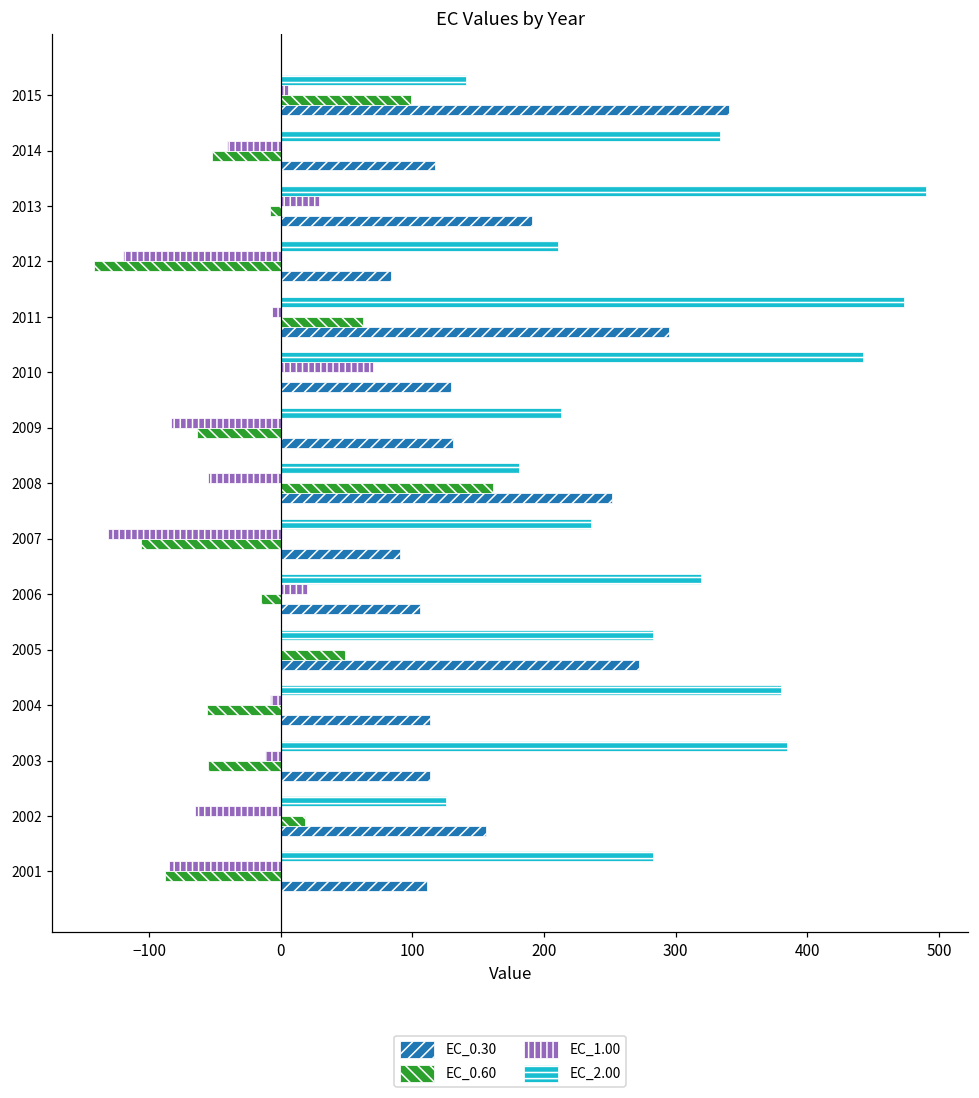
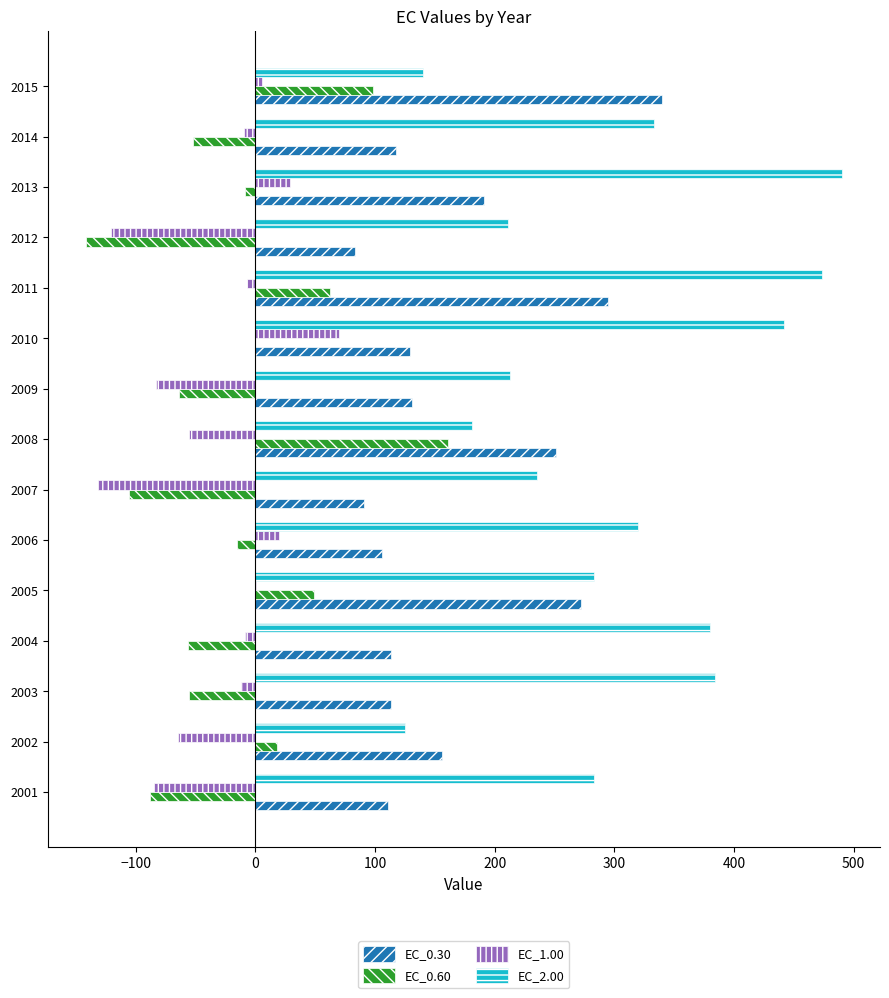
  {
    "EC_0.30": {
      "2015": 340,
      "2014": 117,
      "2013": 191,
      "2012": 83,
      "2011": 295,
      "2010": 130,
      "2009": 131,
      "2008": 252,
      "2007": 91,
      "2006": 106,
      "2005": 272,
      "2004": 113,
      "2003": 113,
      "2002": 156,
      "2001": 111
    },
    "EC_0.60": {
      "2015": 99,
      "2014": -52,
      "2013": -8,
      "2012": -142,
      "2011": 63,
      "2009": -64,
      "2008": 161,
      "2007": -106,
      "2006": -15,
      "2005": 49,
      "2004": -56,
      "2003": -55,
      "2002": 18,
      "2001": -88
    },
    "EC_1.00": {
      "2015": 6,
-     "2014": -41,
+     "2014": -10,
      "2013": 29,
      "2012": -120,
      "2011": -7,
      "2010": 70,
      "2009": -83,
      "2008": -55,
      "2007": -131,
      "2006": 20,
      "2004": -9,
      "2003": -12,
      "2002": -65,
      "2001": -85
    },
    "EC_2.00": {
      "2015": 140,
      "2014": 333,
      "2013": 490,
      "2012": 211,
      "2011": 474,
      "2010": 442,
      "2009": 213,
      "2008": 181,
      "2007": 235,
      "2006": 319,
      "2005": 283,
      "2004": 380,
      "2003": 384,
      "2002": 125,
      "2001": 283
    }
  }
